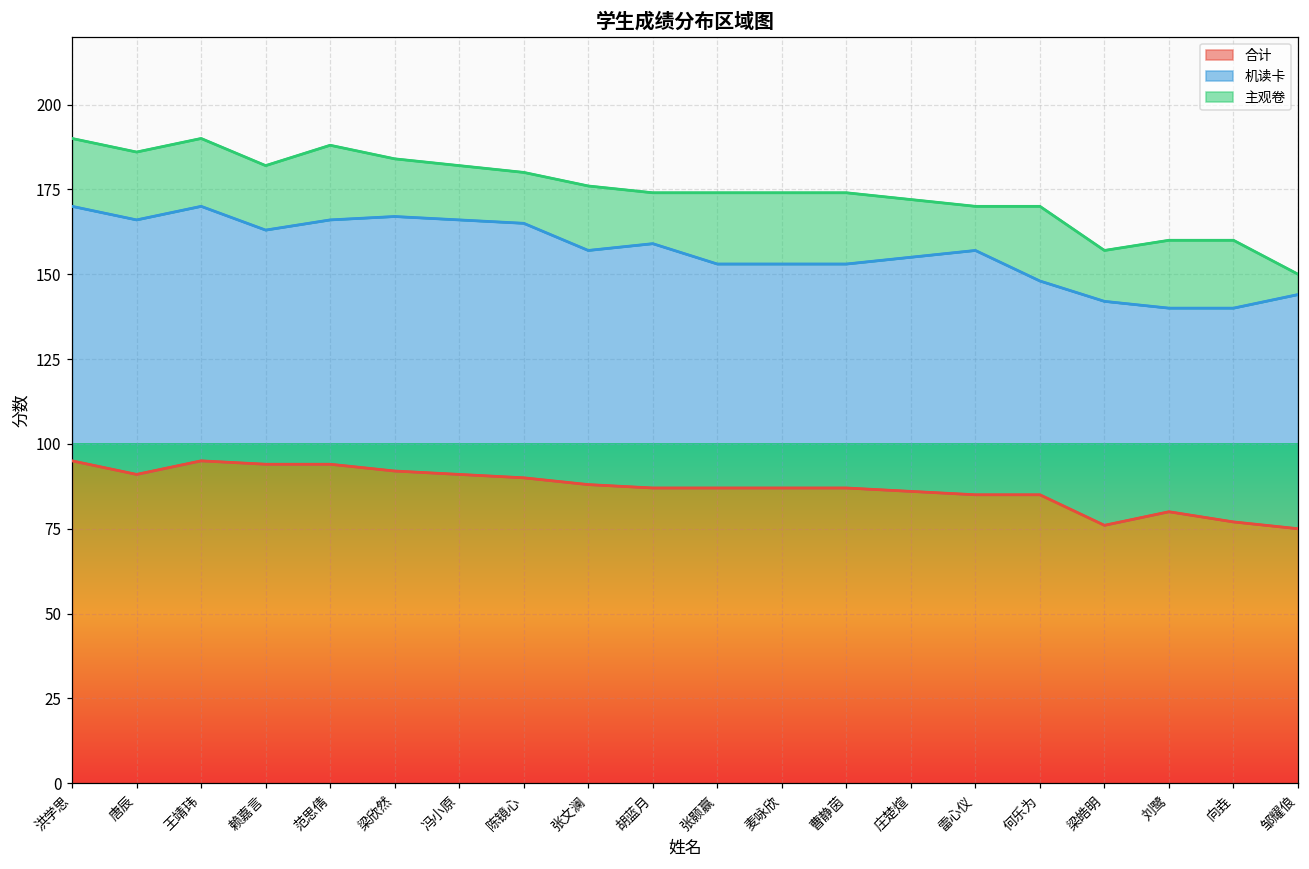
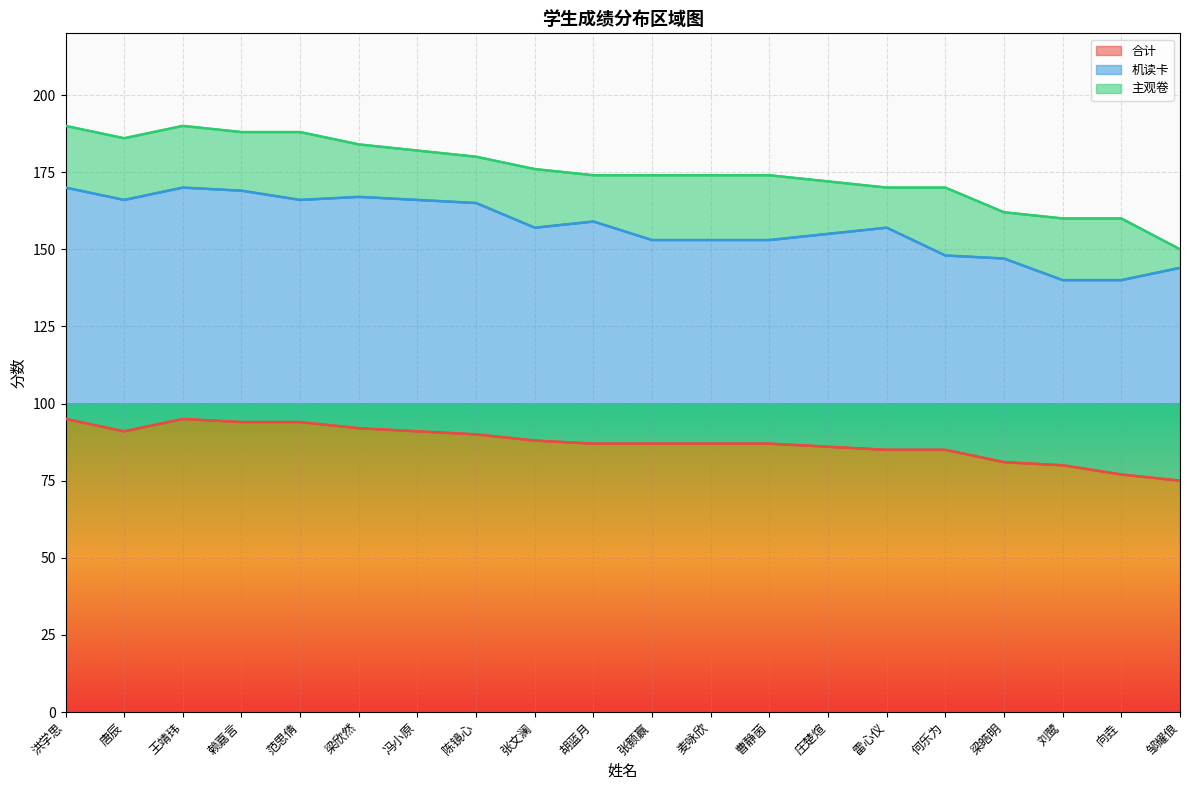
  {
    "合计": {
      "洪学思": 95,
      "唐辰": 91,
      "王靖玮": 95,
      "赖嘉言": 94,
      "范思倩": 94,
      "梁欣然": 92,
      "冯小原": 91,
      "陈镜心": 90,
      "张文澜": 88,
      "胡蓝月": 87,
      "张颢赢": 87,
      "麦咏欣": 87,
      "曹静茵": 87,
      "庄楚煊": 86,
      "雷心仪": 85,
      "何乐为": 85,
-     "梁皓明": 76,
+     "梁皓明": 81,
      "刘鹭": 80,
      "向垚": 77,
      "邹耀俍": 75
    },
    "机读卡": {
      "洪学思": 75,
      "唐辰": 75,
      "王靖玮": 75,
-     "赖嘉言": 69,
+     "赖嘉言": 75,
      "范思倩": 72,
      "梁欣然": 75,
      "冯小原": 75,
      "陈镜心": 75,
      "张文澜": 69,
      "胡蓝月": 72,
      "张颢赢": 66,
      "麦咏欣": 66,
      "曹静茵": 66,
      "庄楚煊": 69,
      "雷心仪": 72,
      "何乐为": 63,
      "梁皓明": 66,
      "刘鹭": 60,
      "向垚": 63,
      "邹耀俍": 69
    },
    "主观卷": {
      "洪学思": 20,
      "唐辰": 20,
      "王靖玮": 20,
      "赖嘉言": 19,
      "范思倩": 22,
      "梁欣然": 17,
      "冯小原": 16,
      "陈镜心": 15,
      "张文澜": 19,
      "胡蓝月": 15,
      "张颢赢": 21,
      "麦咏欣": 21,
      "曹静茵": 21,
      "庄楚煊": 17,
      "雷心仪": 13,
      "何乐为": 22,
      "梁皓明": 15,
      "刘鹭": 20,
      "向垚": 20,
      "邹耀俍": 6
    }
  }
